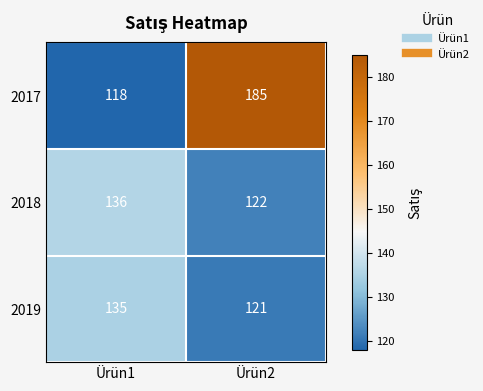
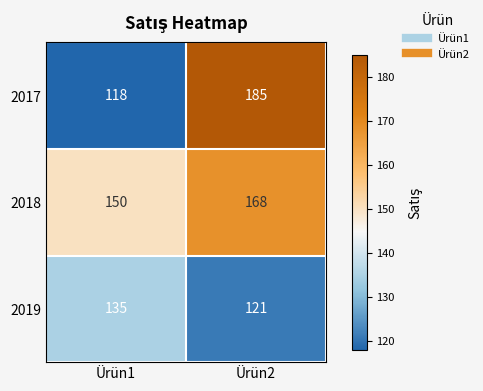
  {
    "2017": {
      "Ürün1": 118,
      "Ürün2": 185
    },
    "2018": {
-     "Ürün1": 136,
-     "Ürün2": 122
+     "Ürün1": 150,
+     "Ürün2": 168
    },
    "2019": {
      "Ürün1": 135,
      "Ürün2": 121
    }
  }
